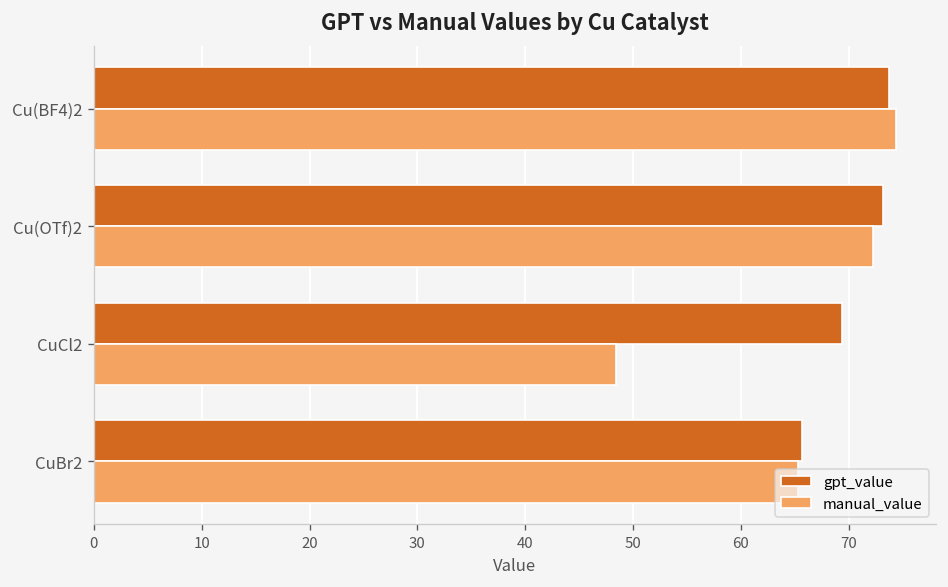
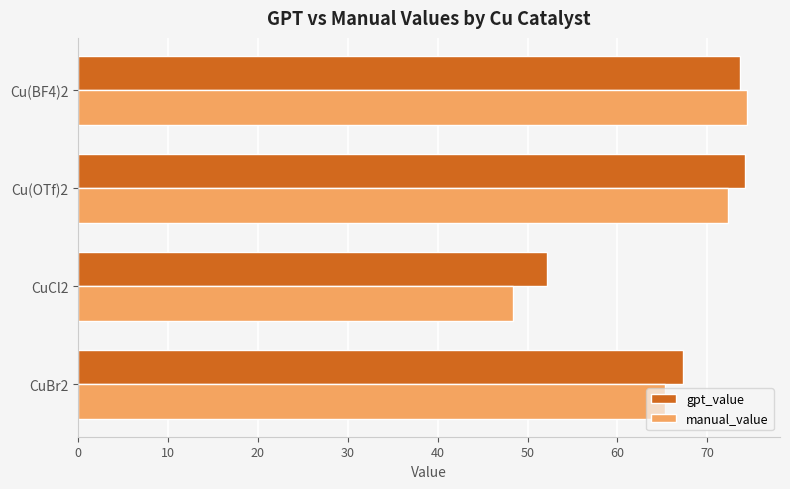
  {
    "gpt_value": {
      "Cu(BF4)2": 74,
-     "Cu(OTf)2": 73,
-     "CuCl2": 69,
-     "CuBr2": 66
+     "Cu(OTf)2": 74,
+     "CuCl2": 52,
+     "CuBr2": 67
    },
    "manual_value": {
      "Cu(BF4)2": 74,
      "Cu(OTf)2": 72,
      "CuCl2": 48
    }
  }
